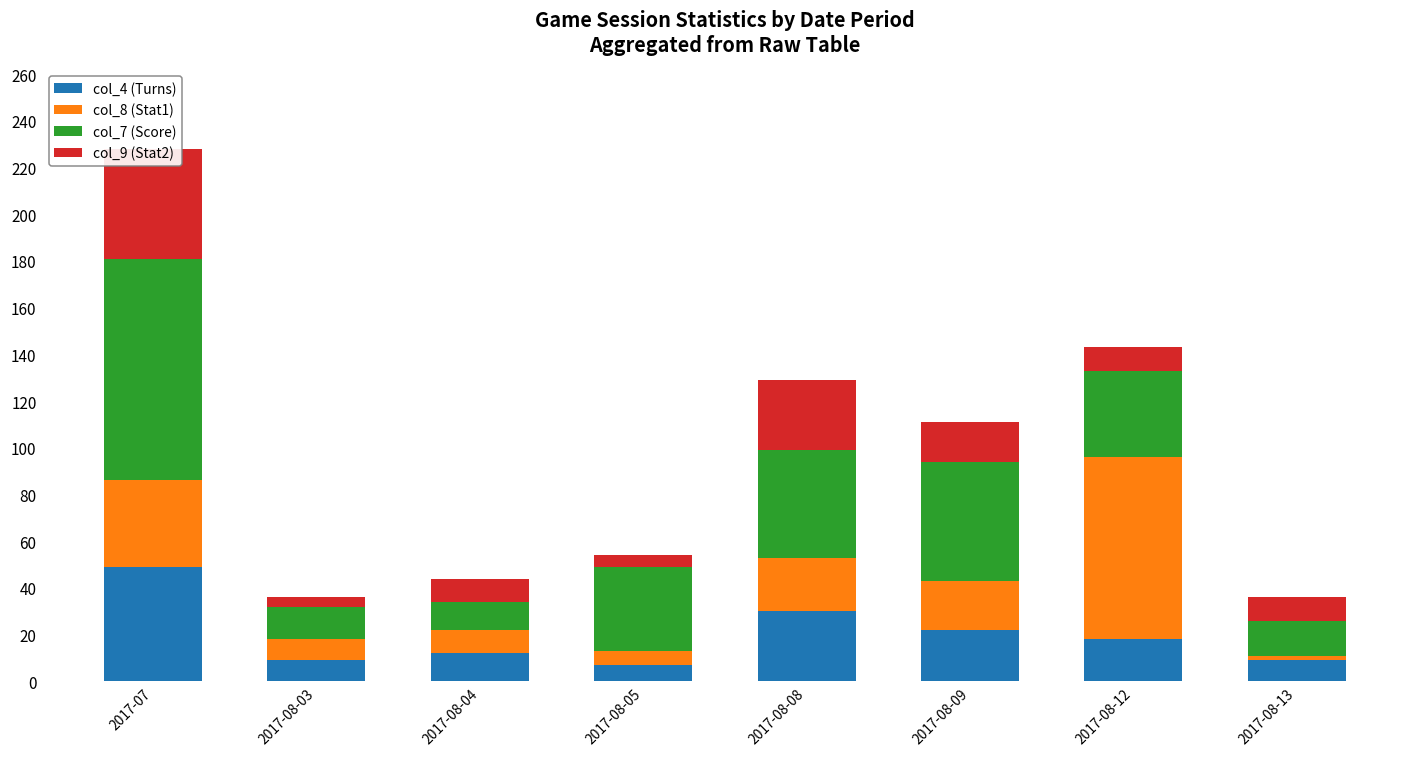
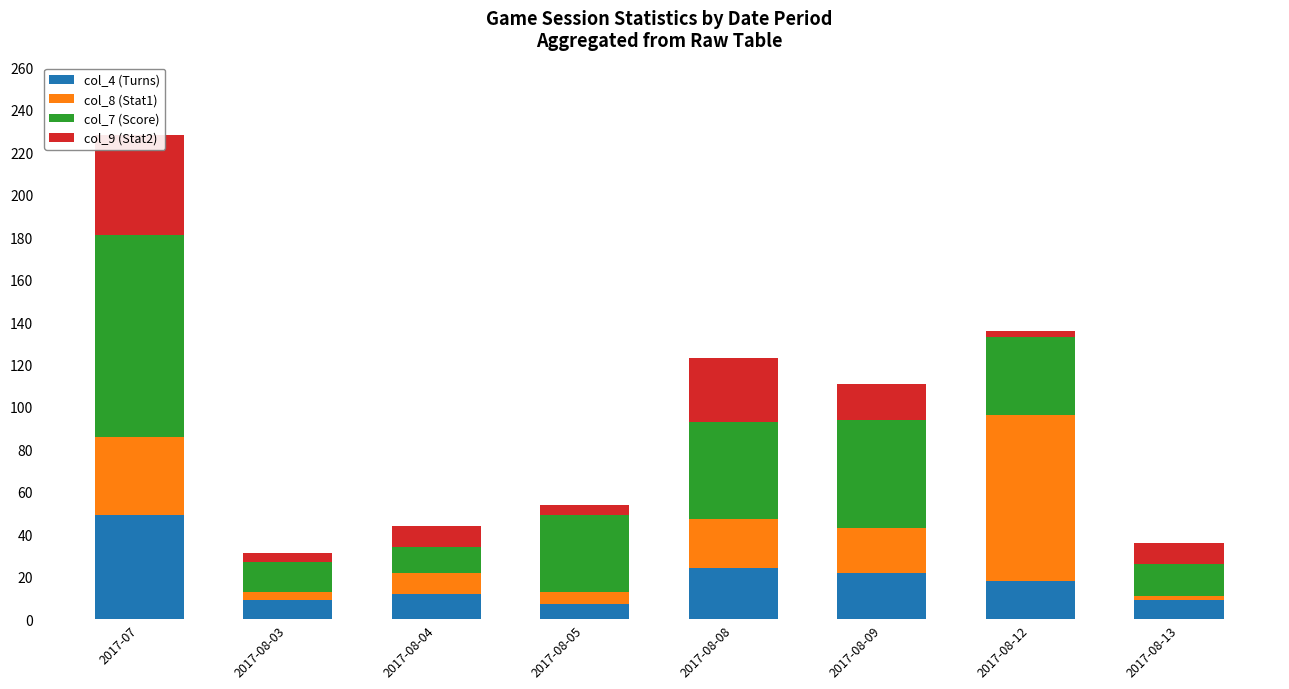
  {
    "col_4 (Turns)": {
      "2017-07": 49,
      "2017-08-03": 9,
      "2017-08-04": 12,
      "2017-08-05": 7,
-     "2017-08-08": 30,
+     "2017-08-08": 24,
      "2017-08-09": 22,
      "2017-08-12": 18,
      "2017-08-13": 9
    },
    "col_8 (Stat1)": {
      "2017-07": 37,
-     "2017-08-03": 9,
+     "2017-08-03": 4,
      "2017-08-04": 10,
      "2017-08-05": 6,
      "2017-08-08": 23,
      "2017-08-09": 21,
      "2017-08-12": 78,
      "2017-08-13": 2
    },
    "col_7 (Score)": {
      "2017-07": 95,
      "2017-08-03": 14,
      "2017-08-04": 12,
      "2017-08-05": 36,
      "2017-08-08": 46,
      "2017-08-09": 51,
      "2017-08-12": 37,
      "2017-08-13": 15
    },
    "col_9 (Stat2)": {
      "2017-08-03": 4,
      "2017-08-04": 10,
      "2017-08-05": 5,
      "2017-08-08": 30,
      "2017-08-09": 17,
-     "2017-08-12": 10,
+     "2017-08-12": 3,
      "2017-08-13": 10
    }
  }
